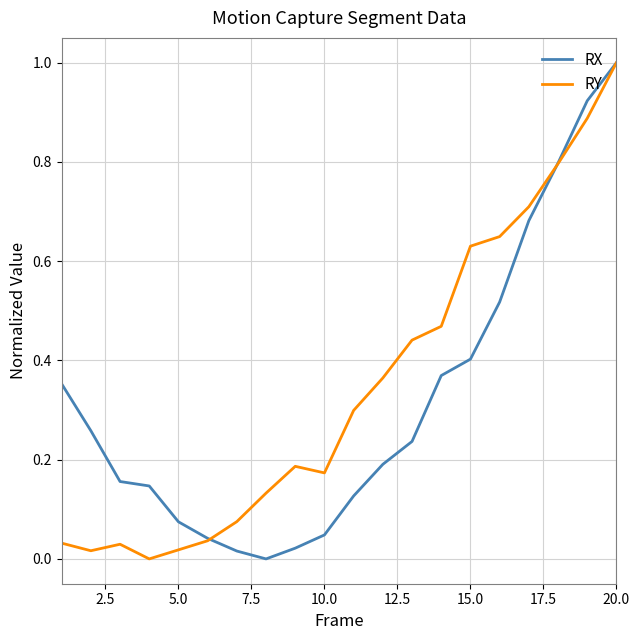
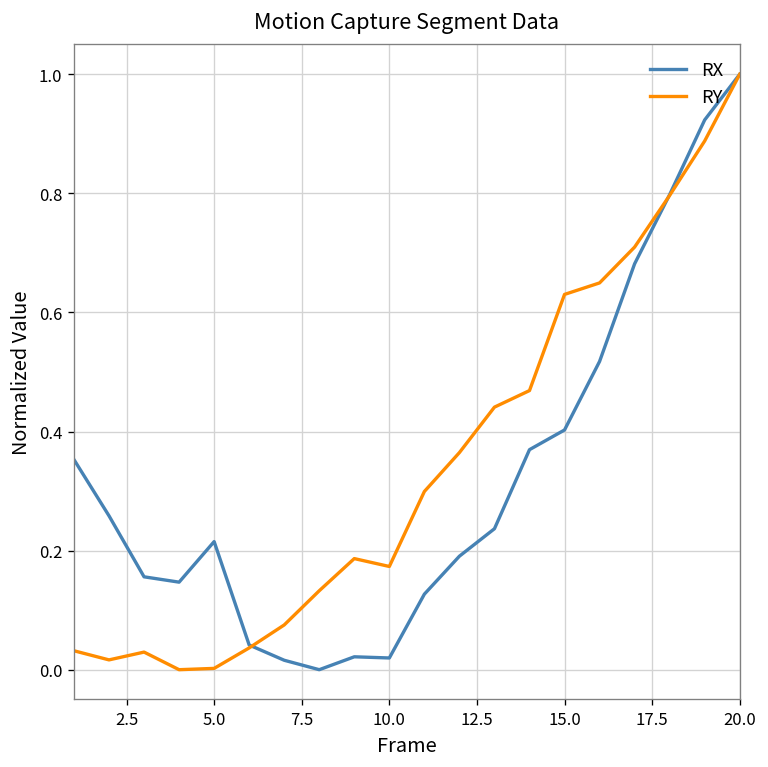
  {
    "RX": {
-     "5.0": 0.07,
-     "10.0": 0.05,
+     "5.0": 0.22,
+     "10.0": 0.02,
      "15.0": 0.40
    },
    "RY": {
-     "5.0": 0.02,
+     "5.0": 0.00,
      "10.0": 0.17,
      "15.0": 0.63
    }
  }
